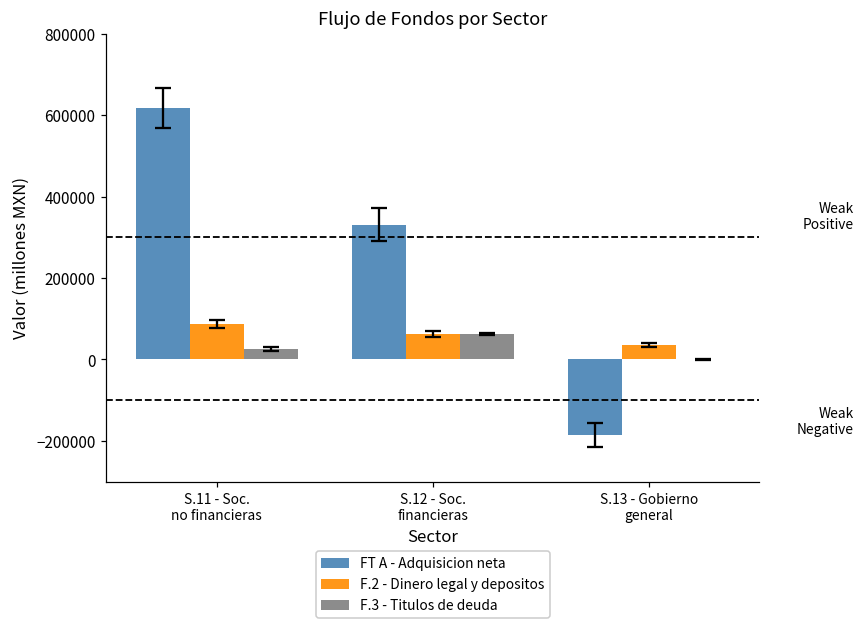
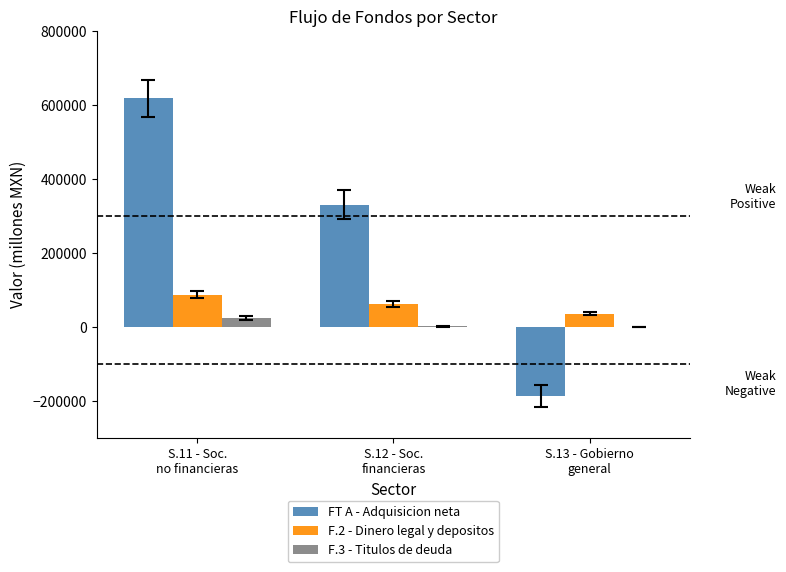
  {
    "F.2 - Dinero legal y depositos": {
      "S.11 - Soc. no financieras": 90000,
      "S.12 - Soc. financieras": 60000,
      "S.13 - Gobierno general": 40000
    },
    "F.3 - Titulos de deuda": {
      "S.11 - Soc. no financieras": 20000,
-     "S.12 - Soc. financieras": 60000,
+     "S.12 - Soc. financieras": 0,
      "S.13 - Gobierno general": 0
    }
  }
